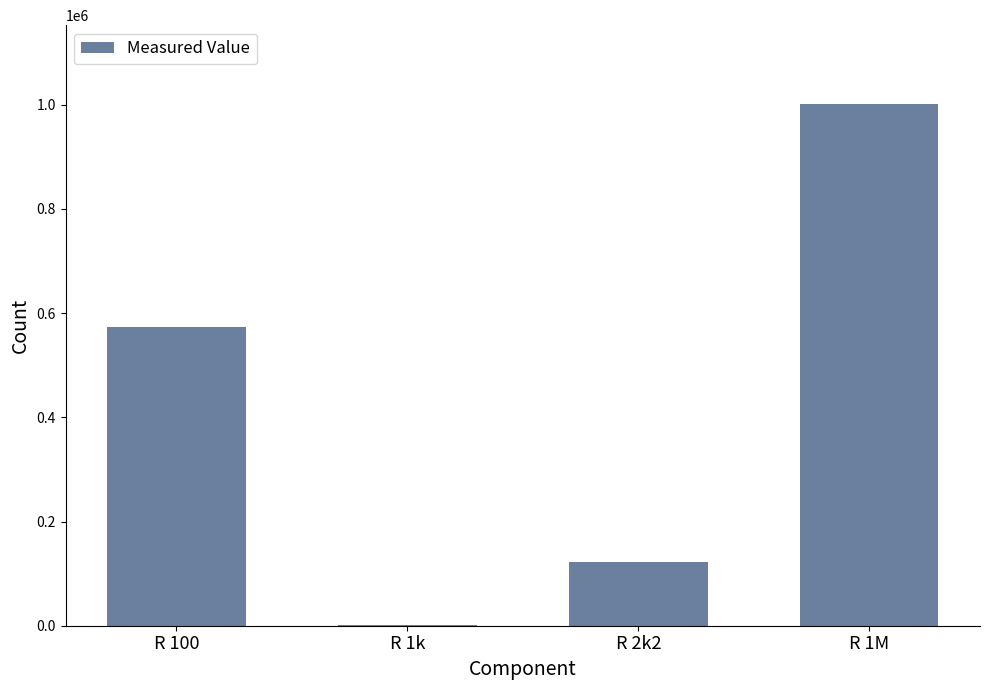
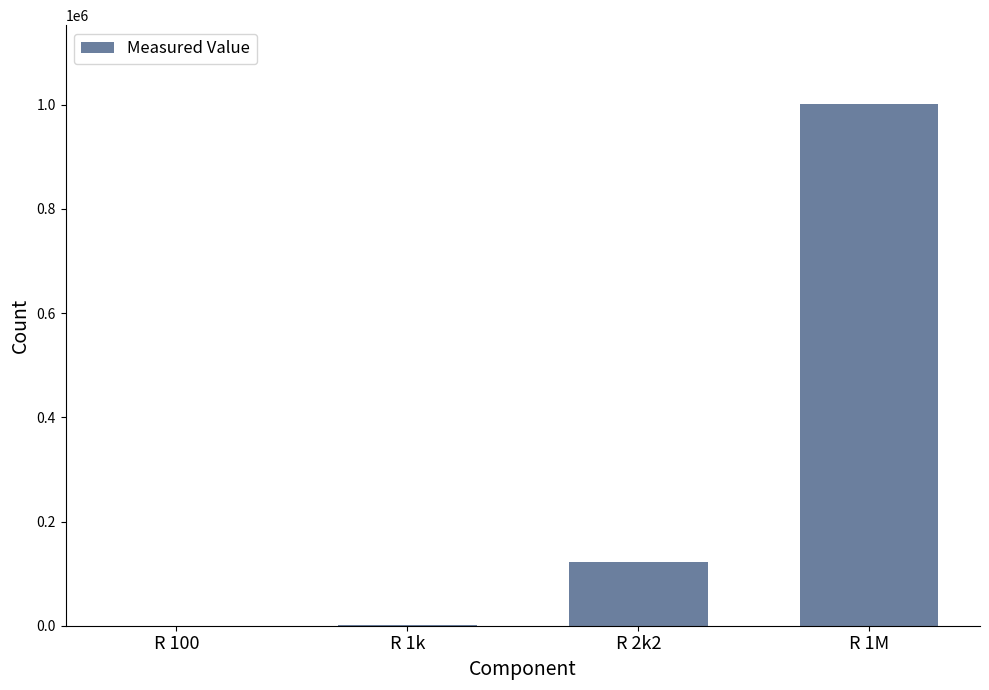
  {
-   "R 100": 570000,
+   "R 100": 0,
    "R 2k2": 120000,
    "R 1M": 1000000
  }
